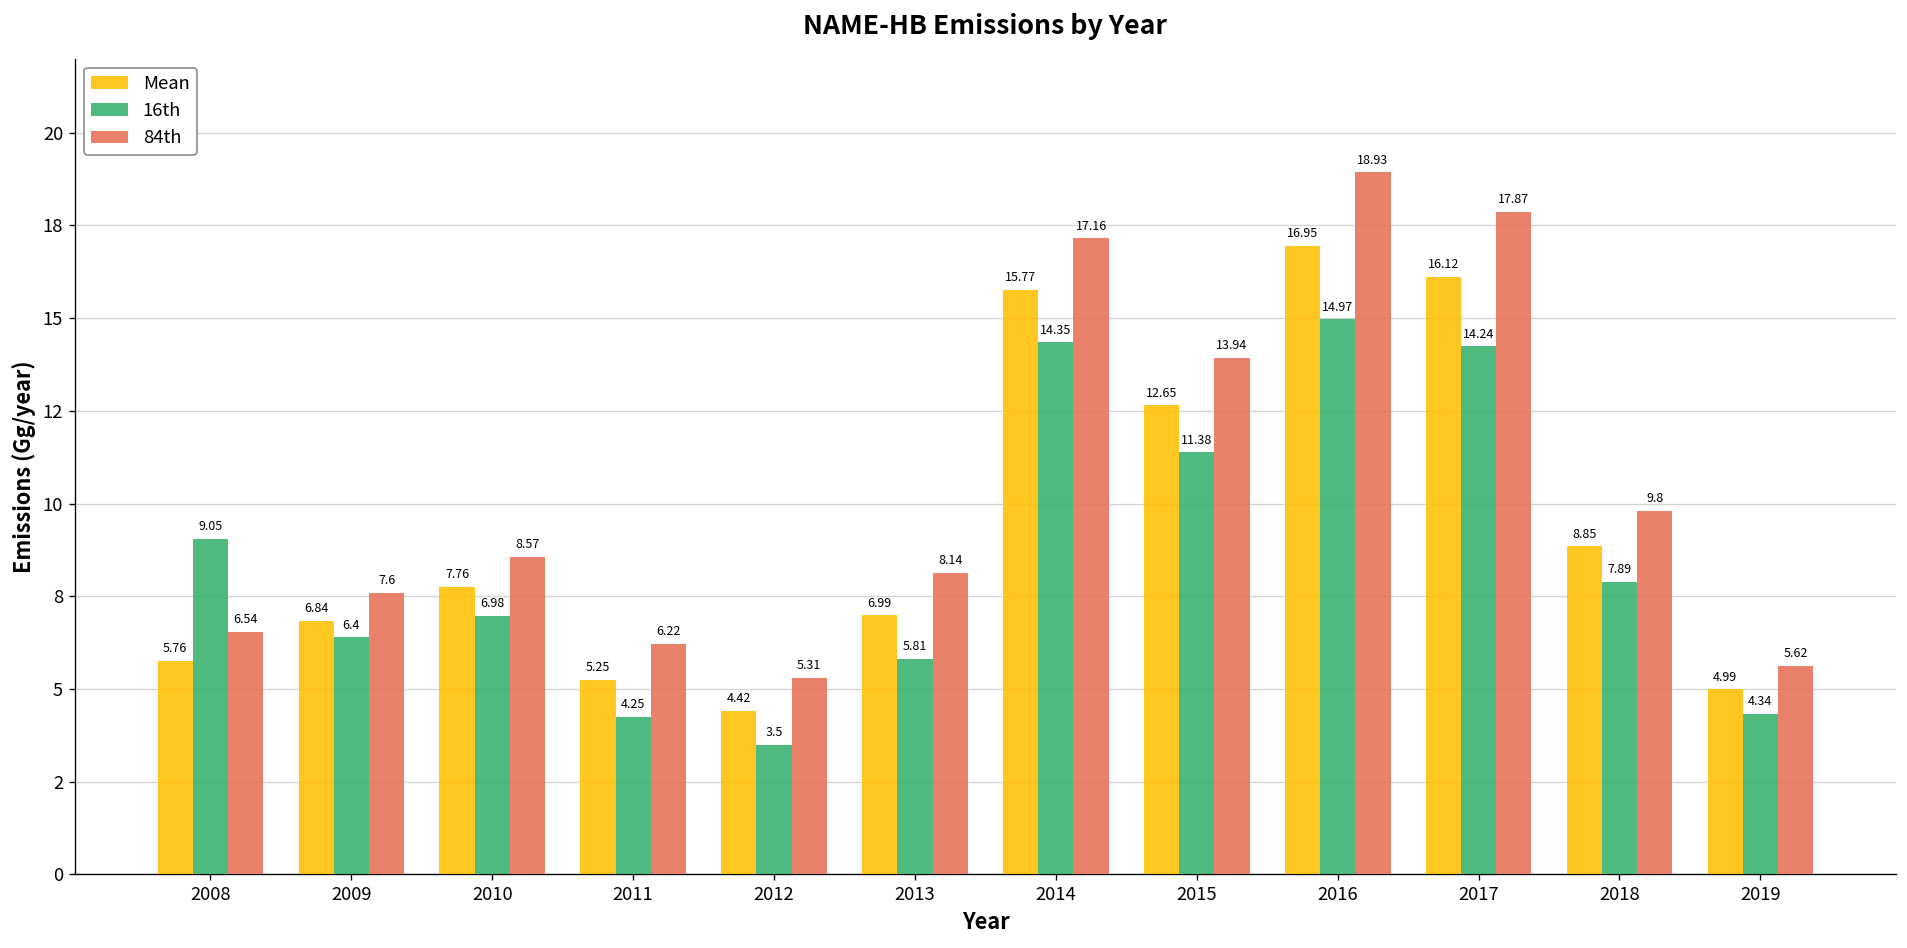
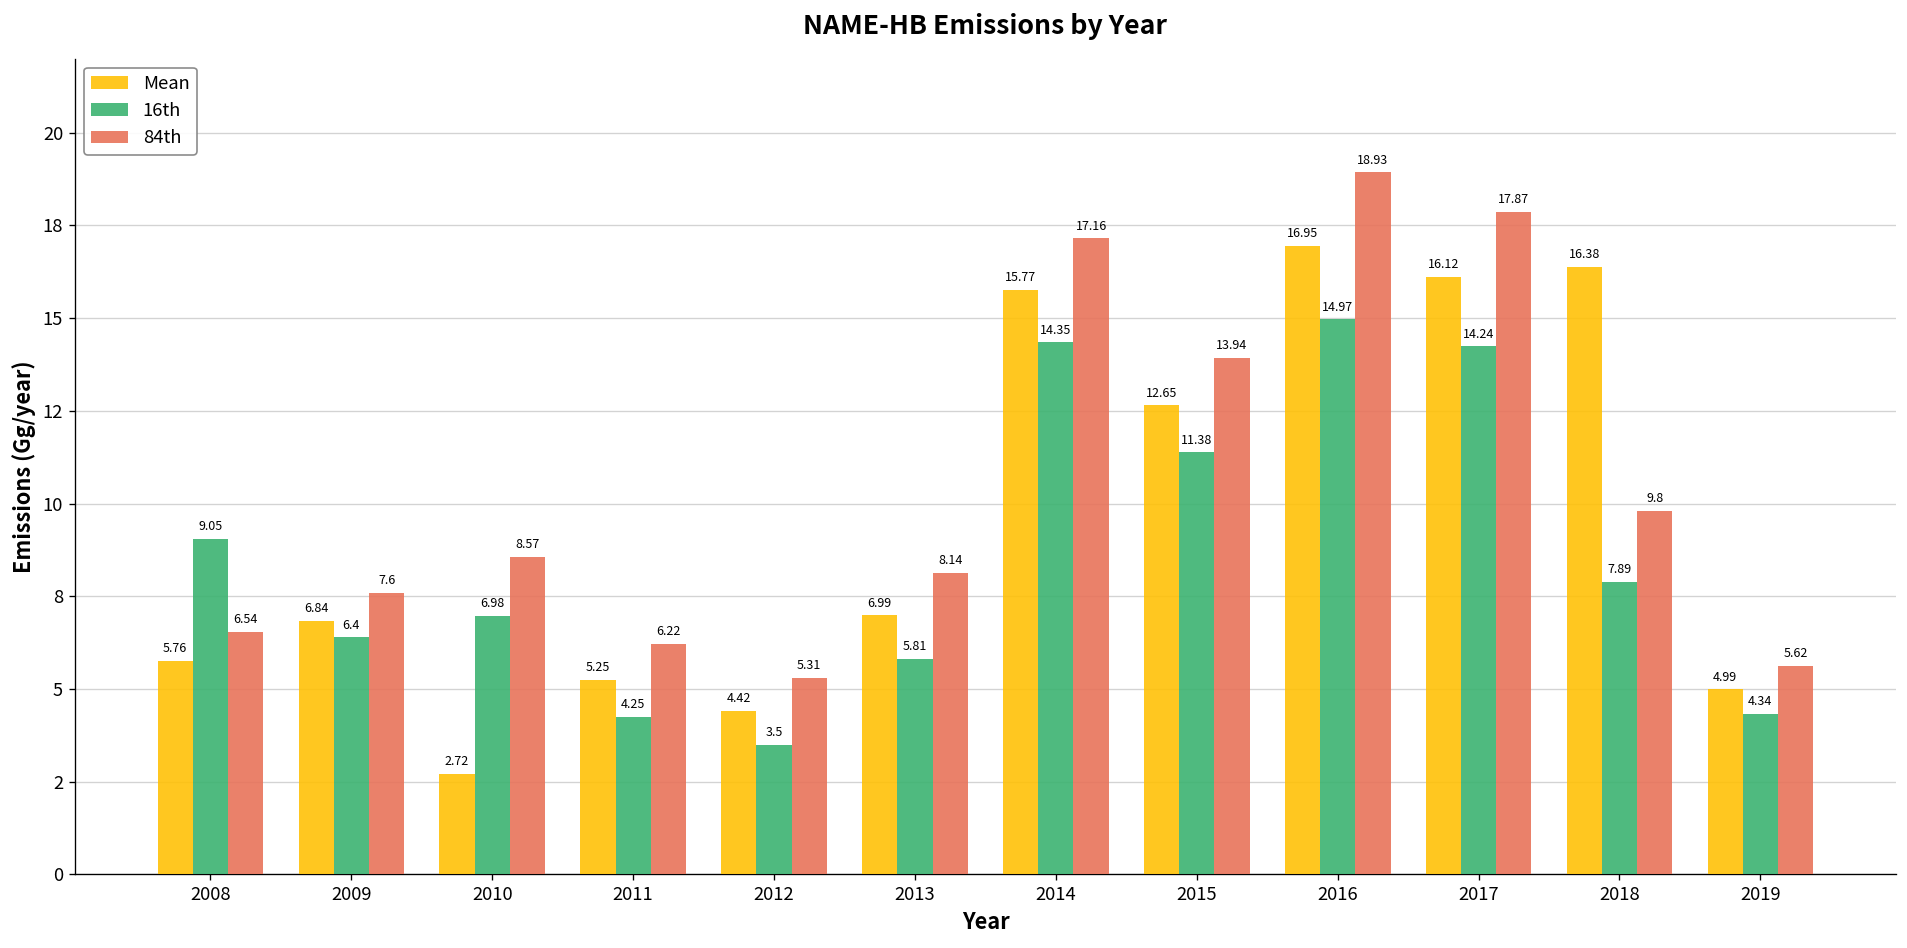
  {
    "Mean": {
      "2008": 5.76,
      "2009": 6.84,
-     "2010": 7.76,
+     "2010": 2.72,
      "2011": 5.25,
      "2012": 4.42,
      "2013": 6.99,
      "2014": 15.77,
      "2015": 12.65,
      "2016": 16.95,
      "2017": 16.12,
-     "2018": 8.85,
+     "2018": 16.38,
      "2019": 4.99
    },
    "16th": {
      "2008": 9.05,
      "2009": 6.4,
      "2010": 6.98,
      "2011": 4.25,
      "2012": 3.5,
      "2013": 5.81,
      "2014": 14.35,
      "2015": 11.38,
      "2016": 14.97,
      "2017": 14.24,
      "2018": 7.89,
      "2019": 4.34
    },
    "84th": {
      "2008": 6.54,
      "2009": 7.6,
      "2010": 8.57,
      "2011": 6.22,
      "2012": 5.31,
      "2013": 8.14,
      "2014": 17.16,
      "2015": 13.94,
      "2016": 18.93,
      "2017": 17.87,
      "2018": 9.8,
      "2019": 5.62
    }
  }
